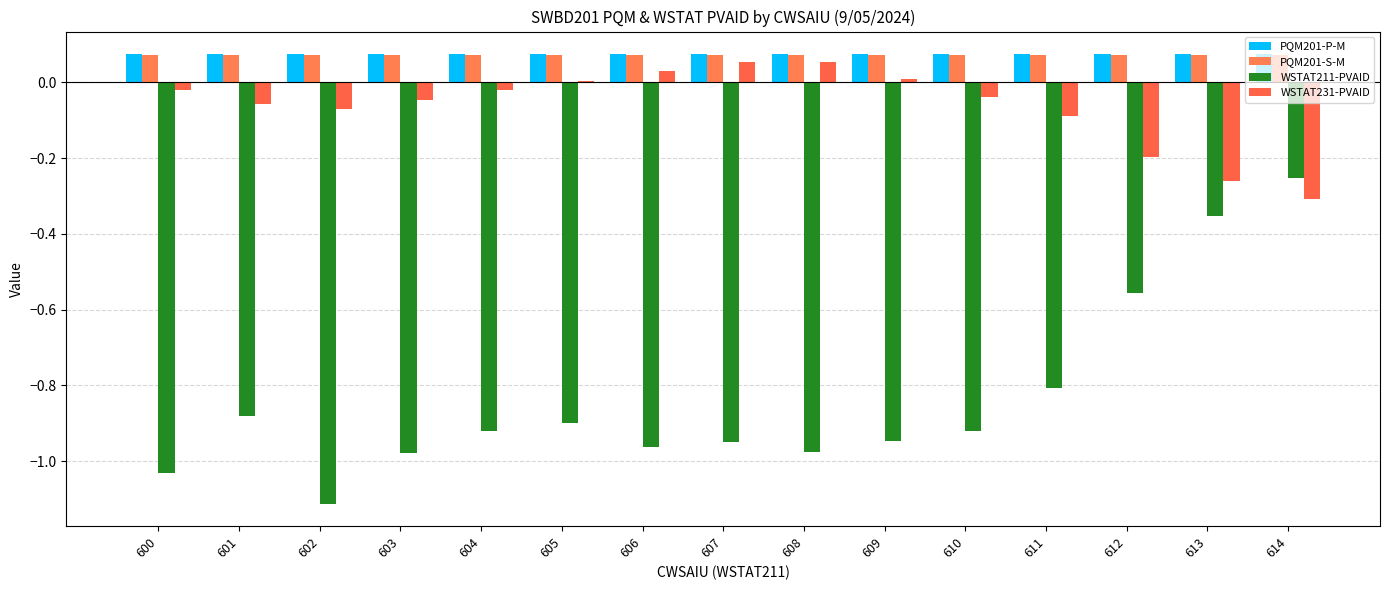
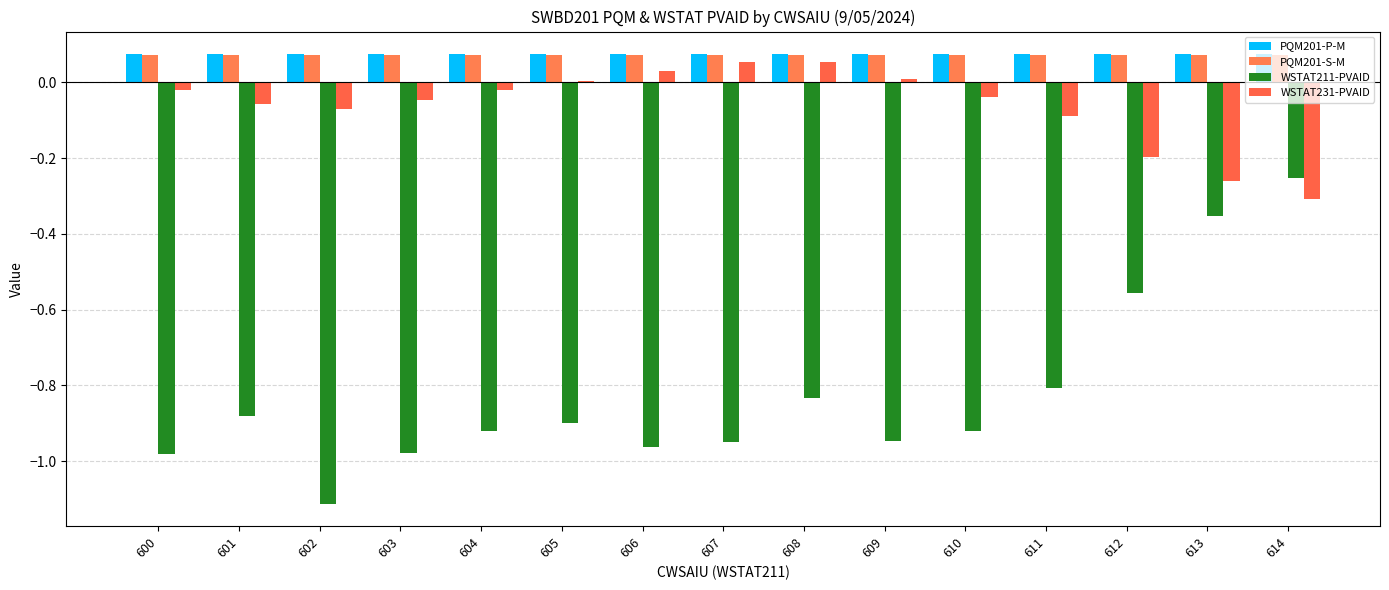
  {
    "PQM201-P-M": {
      "600": 0.07,
      "601": 0.07,
      "602": 0.07,
      "603": 0.07,
      "604": 0.07,
      "605": 0.07,
      "606": 0.07,
      "607": 0.07,
      "608": 0.07,
      "609": 0.07,
      "610": 0.07,
      "611": 0.07,
      "612": 0.07,
      "613": 0.07
    },
    "WSTAT211-PVAID": {
-     "600": -1.03,
+     "600": -0.98,
      "601": -0.88,
      "602": -1.11,
      "603": -0.98,
      "604": -0.92,
      "605": -0.90,
      "606": -0.96,
      "607": -0.95,
-     "608": -0.97,
+     "608": -0.83,
      "609": -0.95,
      "610": -0.92,
      "611": -0.81,
      "612": -0.56,
      "613": -0.35,
      "614": -0.25
    }
  }
